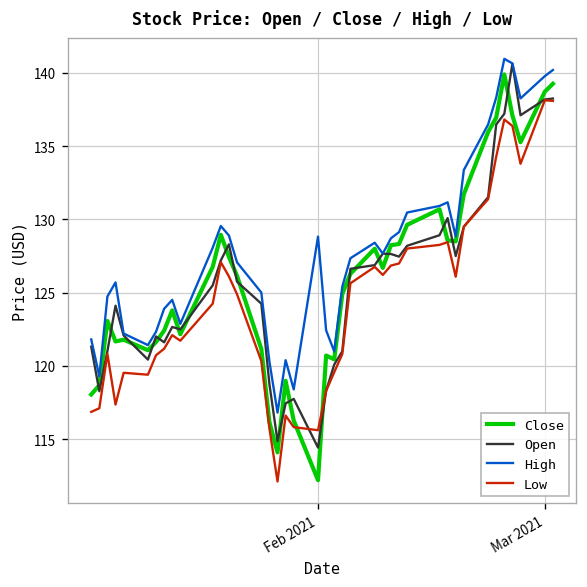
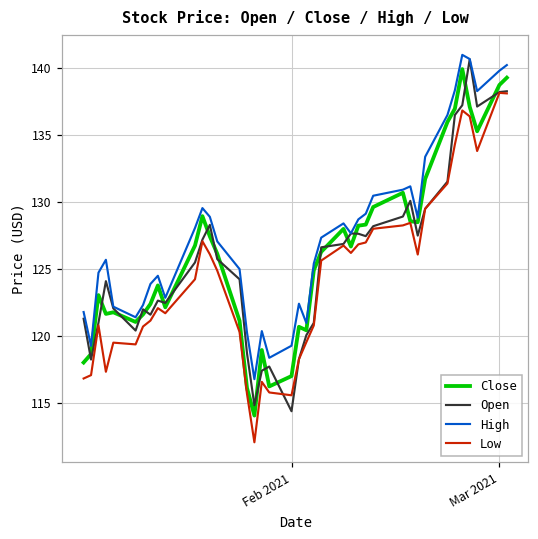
  {
    "Close": {
-     "Feb 2021": 112.2,
+     "Feb 2021": 117.0,
      "Mar 2021": 138.7
    },
    "Open": {
      "Feb 2021": 114.4
    },
    "High": {
-     "Feb 2021": 128.8,
+     "Feb 2021": 119.3,
      "Mar 2021": 139.8
    },
    "Low": {
      "Feb 2021": 115.6
    }
  }
